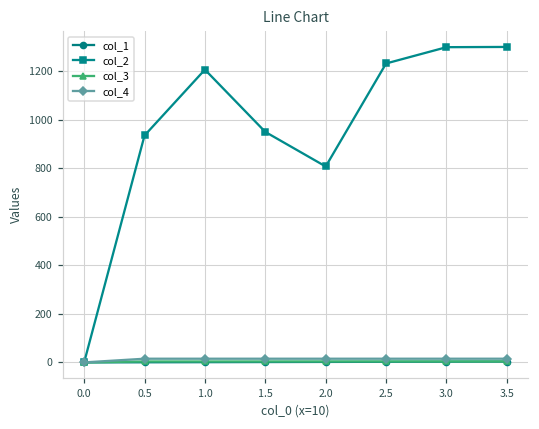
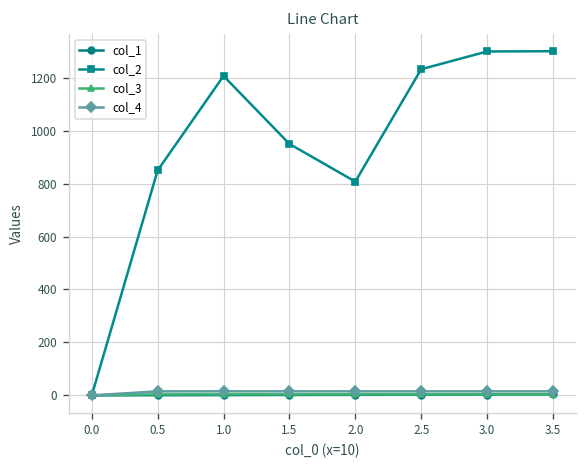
  {
    "col_3": {
      "0.5": 0,
      "1.0": 0,
      "1.5": 0,
      "2.0": 0,
      "2.5": 0,
      "3.0": 0,
      "3.5": 0
    },
    "col_2": {
-     "0.5": 940,
+     "0.5": 850,
      "1.0": 1210,
      "1.5": 950,
      "2.0": 810,
      "2.5": 1230,
      "3.0": 1300,
      "3.5": 1300
    }
  }
